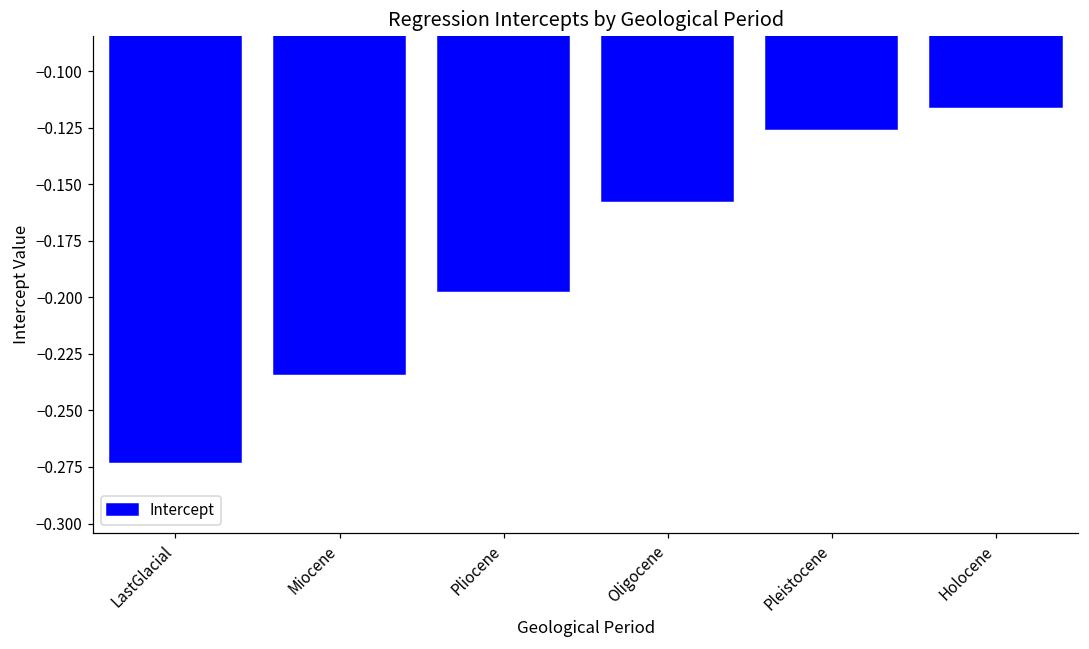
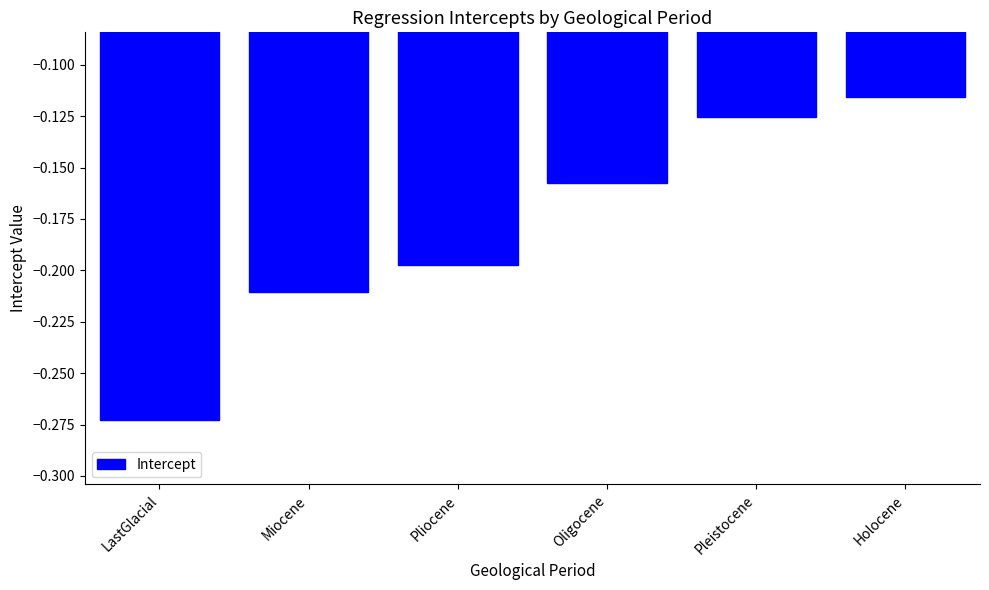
  {
    "LastGlacial": -0.273,
-   "Miocene": -0.234,
+   "Miocene": -0.211,
    "Pliocene": -0.197,
    "Oligocene": -0.157,
    "Pleistocene": -0.125,
    "Holocene": -0.116
  }
